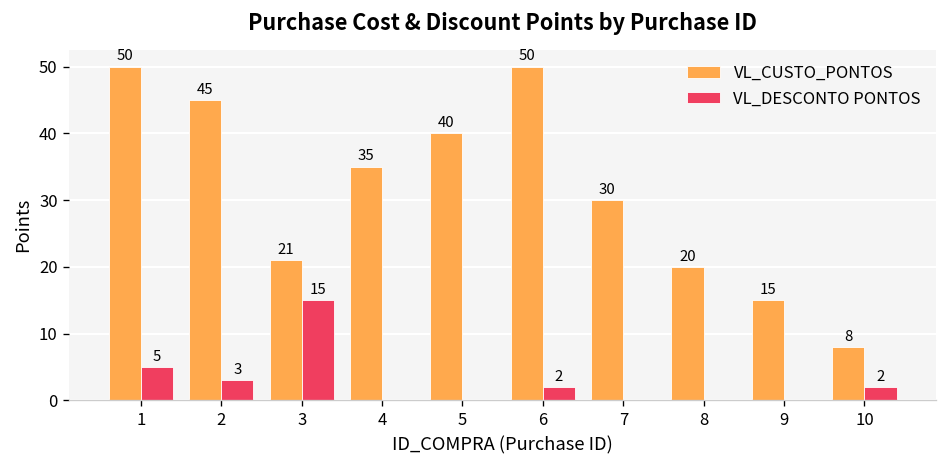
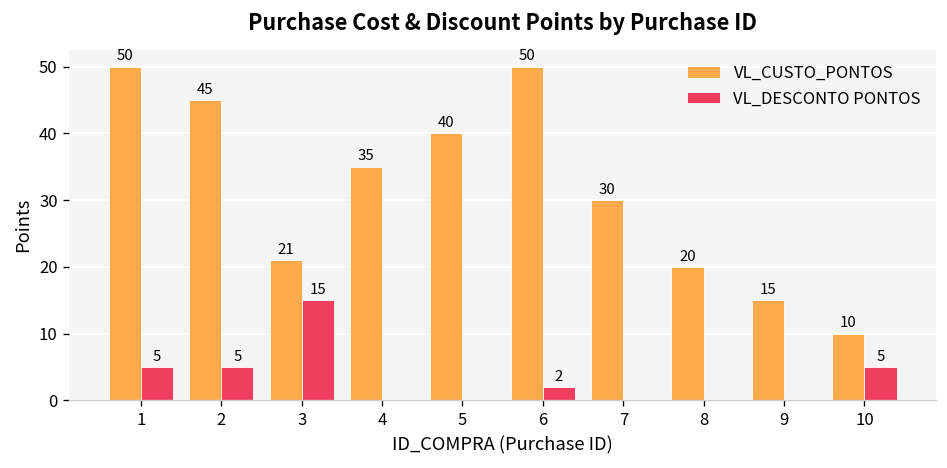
  {
    "VL_CUSTO_PONTOS": {
      "1": 50,
      "2": 45,
      "3": 21,
      "4": 35,
      "5": 40,
      "6": 50,
      "7": 30,
      "8": 20,
      "9": 15,
-     "10": 8
+     "10": 10
    },
    "VL_DESCONTO PONTOS": {
      "1": 5,
-     "2": 3,
+     "2": 5,
      "3": 15,
      "6": 2,
-     "10": 2
+     "10": 5
    }
  }
